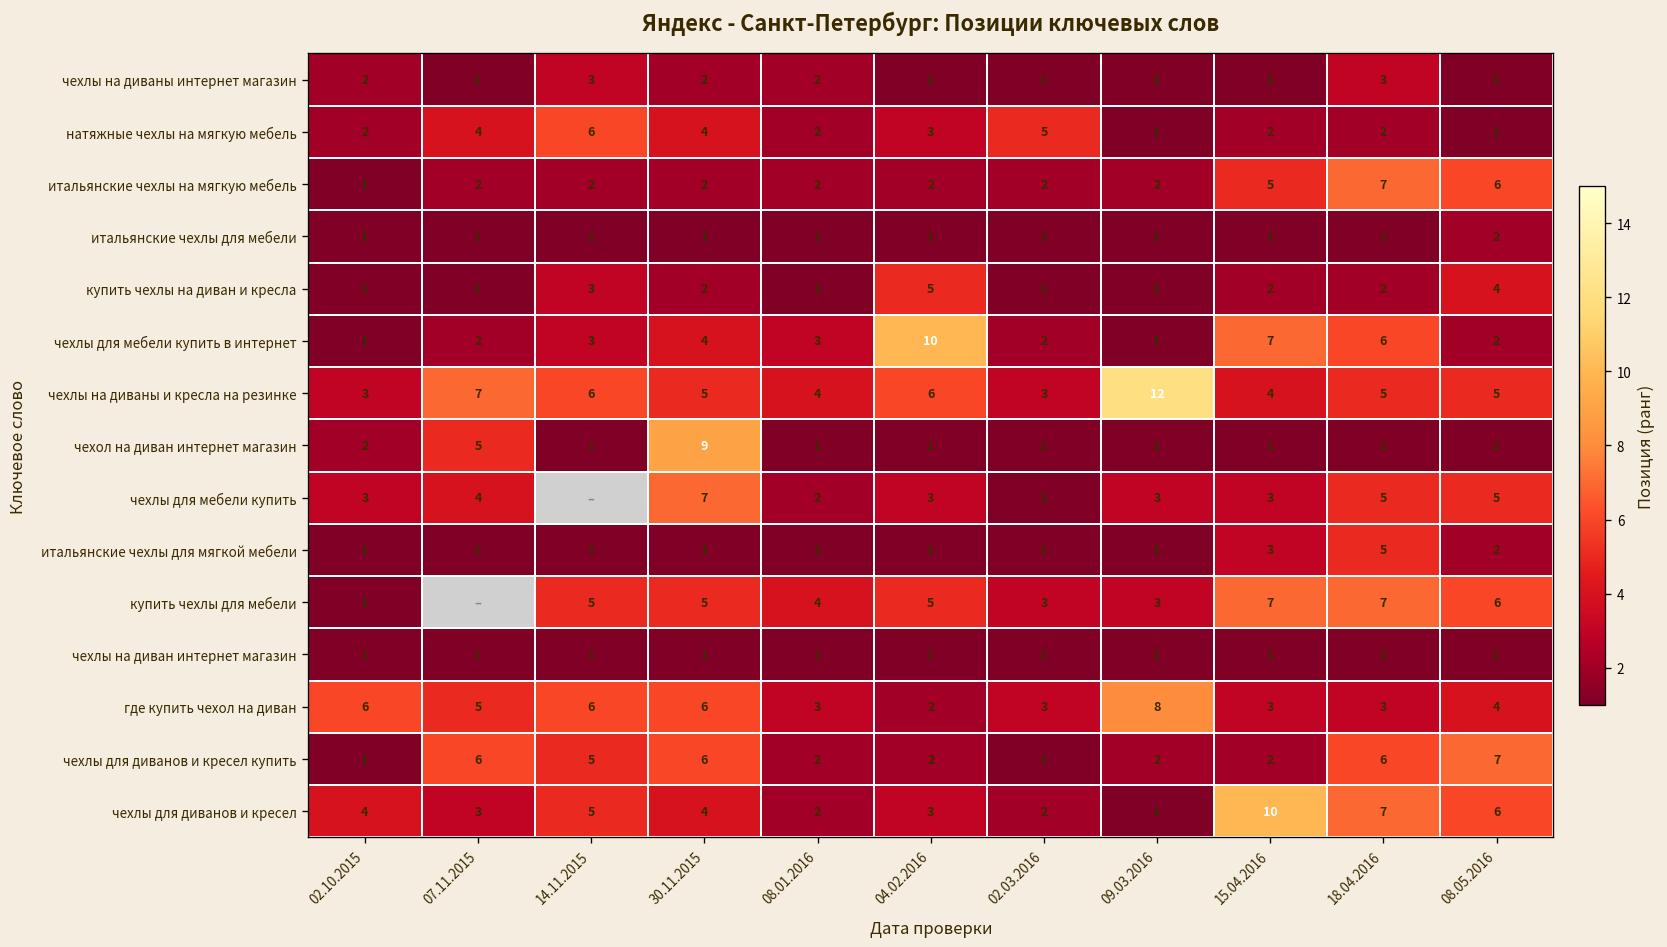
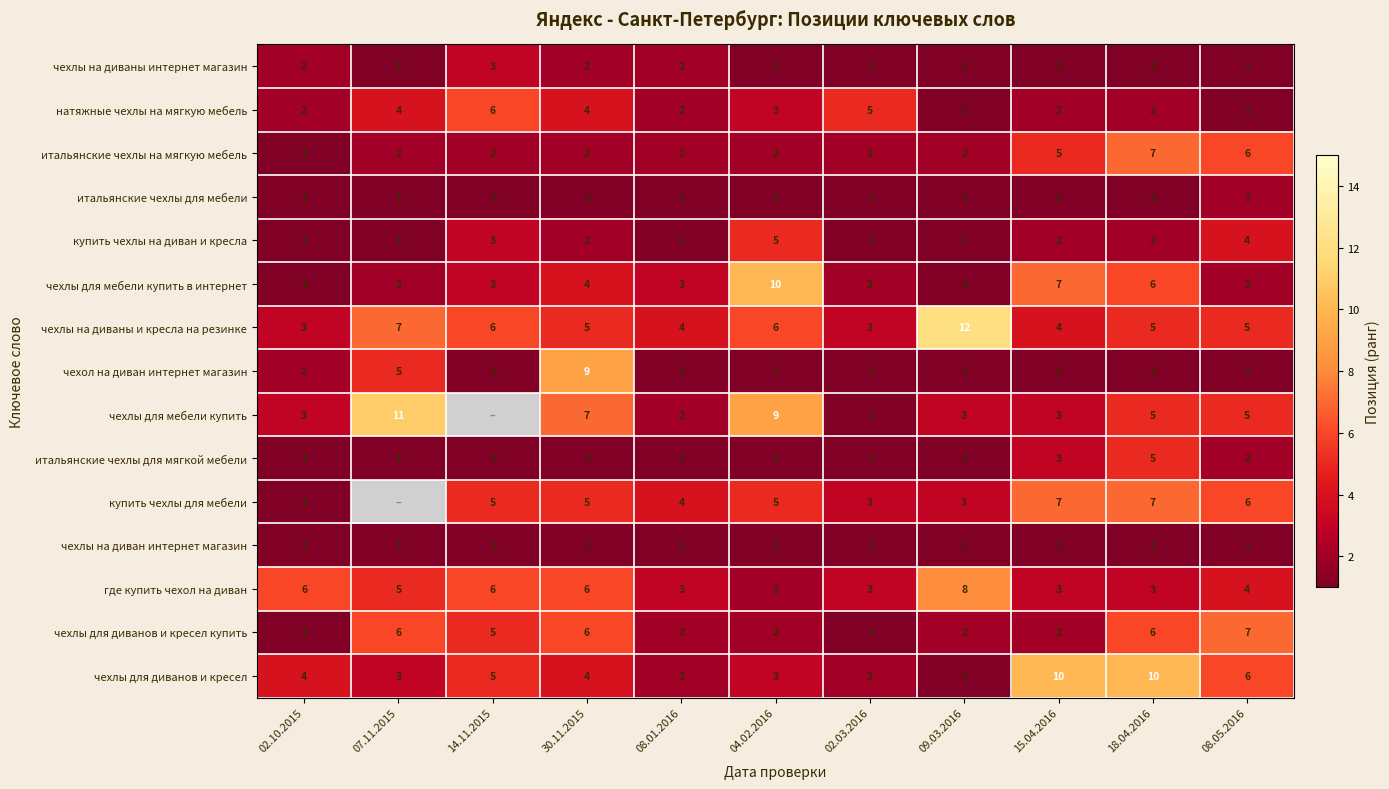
  {
    "чехлы на диваны интернет магазин": {
      "02.10.2015": 2,
      "07.11.2015": 1,
      "14.11.2015": 3,
      "30.11.2015": 2,
      "08.01.2016": 2,
      "04.02.2016": 1,
      "02.03.2016": 1,
      "09.03.2016": 1,
      "15.04.2016": 1,
-     "18.04.2016": 3,
+     "18.04.2016": 1,
      "08.05.2016": 1
    },
    "натяжные чехлы на мягкую мебель": {
      "02.10.2015": 2,
      "07.11.2015": 4,
      "14.11.2015": 6,
      "30.11.2015": 4,
      "08.01.2016": 2,
      "04.02.2016": 3,
      "02.03.2016": 5,
      "09.03.2016": 1,
      "15.04.2016": 2,
      "18.04.2016": 2,
      "08.05.2016": 1
    },
    "итальянские чехлы на мягкую мебель": {
      "02.10.2015": 1,
      "07.11.2015": 2,
      "14.11.2015": 2,
      "30.11.2015": 2,
      "08.01.2016": 2,
      "04.02.2016": 2,
      "02.03.2016": 2,
      "09.03.2016": 2,
      "15.04.2016": 5,
      "18.04.2016": 7,
      "08.05.2016": 6
    },
    "итальянские чехлы для мебели": {
      "02.10.2015": 1,
      "07.11.2015": 1,
      "14.11.2015": 1,
      "30.11.2015": 1,
      "08.01.2016": 1,
      "04.02.2016": 1,
      "02.03.2016": 1,
      "09.03.2016": 1,
      "15.04.2016": 1,
      "18.04.2016": 1,
      "08.05.2016": 2
    },
    "купить чехлы на диван и кресла": {
      "02.10.2015": 1,
      "07.11.2015": 1,
      "14.11.2015": 3,
      "30.11.2015": 2,
      "08.01.2016": 1,
      "04.02.2016": 5,
      "02.03.2016": 1,
      "09.03.2016": 1,
      "15.04.2016": 2,
      "18.04.2016": 2,
      "08.05.2016": 4
    },
    "чехлы для мебели купить в интернет": {
      "02.10.2015": 1,
      "07.11.2015": 2,
      "14.11.2015": 3,
      "30.11.2015": 4,
      "08.01.2016": 3,
      "04.02.2016": 10,
      "02.03.2016": 2,
      "09.03.2016": 1,
      "15.04.2016": 7,
      "18.04.2016": 6,
      "08.05.2016": 2
    },
    "чехлы на диваны и кресла на резинке": {
      "02.10.2015": 3,
      "07.11.2015": 7,
      "14.11.2015": 6,
      "30.11.2015": 5,
      "08.01.2016": 4,
      "04.02.2016": 6,
      "02.03.2016": 3,
      "09.03.2016": 12,
      "15.04.2016": 4,
      "18.04.2016": 5,
      "08.05.2016": 5
    },
    "чехол на диван интернет магазин": {
      "02.10.2015": 2,
      "07.11.2015": 5,
      "14.11.2015": 1,
      "30.11.2015": 9,
      "08.01.2016": 1,
      "04.02.2016": 1,
      "02.03.2016": 1,
      "09.03.2016": 1,
      "15.04.2016": 1,
      "18.04.2016": 1,
      "08.05.2016": 1
    },
    "чехлы для мебели купить": {
      "02.10.2015": 3,
-     "07.11.2015": 4,
+     "07.11.2015": 11,
      "30.11.2015": 7,
      "08.01.2016": 2,
-     "04.02.2016": 3,
+     "04.02.2016": 9,
      "02.03.2016": 1,
      "09.03.2016": 3,
      "15.04.2016": 3,
      "18.04.2016": 5,
      "08.05.2016": 5
    },
    "итальянские чехлы для мягкой мебели": {
      "02.10.2015": 1,
      "07.11.2015": 1,
      "14.11.2015": 1,
      "30.11.2015": 1,
      "08.01.2016": 1,
      "04.02.2016": 1,
      "02.03.2016": 1,
      "09.03.2016": 1,
      "15.04.2016": 3,
      "18.04.2016": 5,
      "08.05.2016": 2
    },
    "купить чехлы для мебели": {
      "02.10.2015": 1,
      "14.11.2015": 5,
      "30.11.2015": 5,
      "08.01.2016": 4,
      "04.02.2016": 5,
      "02.03.2016": 3,
      "09.03.2016": 3,
      "15.04.2016": 7,
      "18.04.2016": 7,
      "08.05.2016": 6
    },
    "чехлы на диван интернет магазин": {
      "02.10.2015": 1,
      "07.11.2015": 1,
      "14.11.2015": 1,
      "30.11.2015": 1,
      "08.01.2016": 1,
      "04.02.2016": 1,
      "02.03.2016": 1,
      "09.03.2016": 1,
      "15.04.2016": 1,
      "18.04.2016": 1,
      "08.05.2016": 1
    },
    "где купить чехол на диван": {
      "02.10.2015": 6,
      "07.11.2015": 5,
      "14.11.2015": 6,
      "30.11.2015": 6,
      "08.01.2016": 3,
      "04.02.2016": 2,
      "02.03.2016": 3,
      "09.03.2016": 8,
      "15.04.2016": 3,
      "18.04.2016": 3,
      "08.05.2016": 4
    },
    "чехлы для диванов и кресел купить": {
      "02.10.2015": 1,
      "07.11.2015": 6,
      "14.11.2015": 5,
      "30.11.2015": 6,
      "08.01.2016": 2,
      "04.02.2016": 2,
      "02.03.2016": 1,
      "09.03.2016": 2,
      "15.04.2016": 2,
      "18.04.2016": 6,
      "08.05.2016": 7
    },
    "чехлы для диванов и кресел": {
      "02.10.2015": 4,
      "07.11.2015": 3,
      "14.11.2015": 5,
      "30.11.2015": 4,
      "08.01.2016": 2,
      "04.02.2016": 3,
      "02.03.2016": 2,
      "09.03.2016": 1,
      "15.04.2016": 10,
-     "18.04.2016": 7,
+     "18.04.2016": 10,
      "08.05.2016": 6
    }
  }
